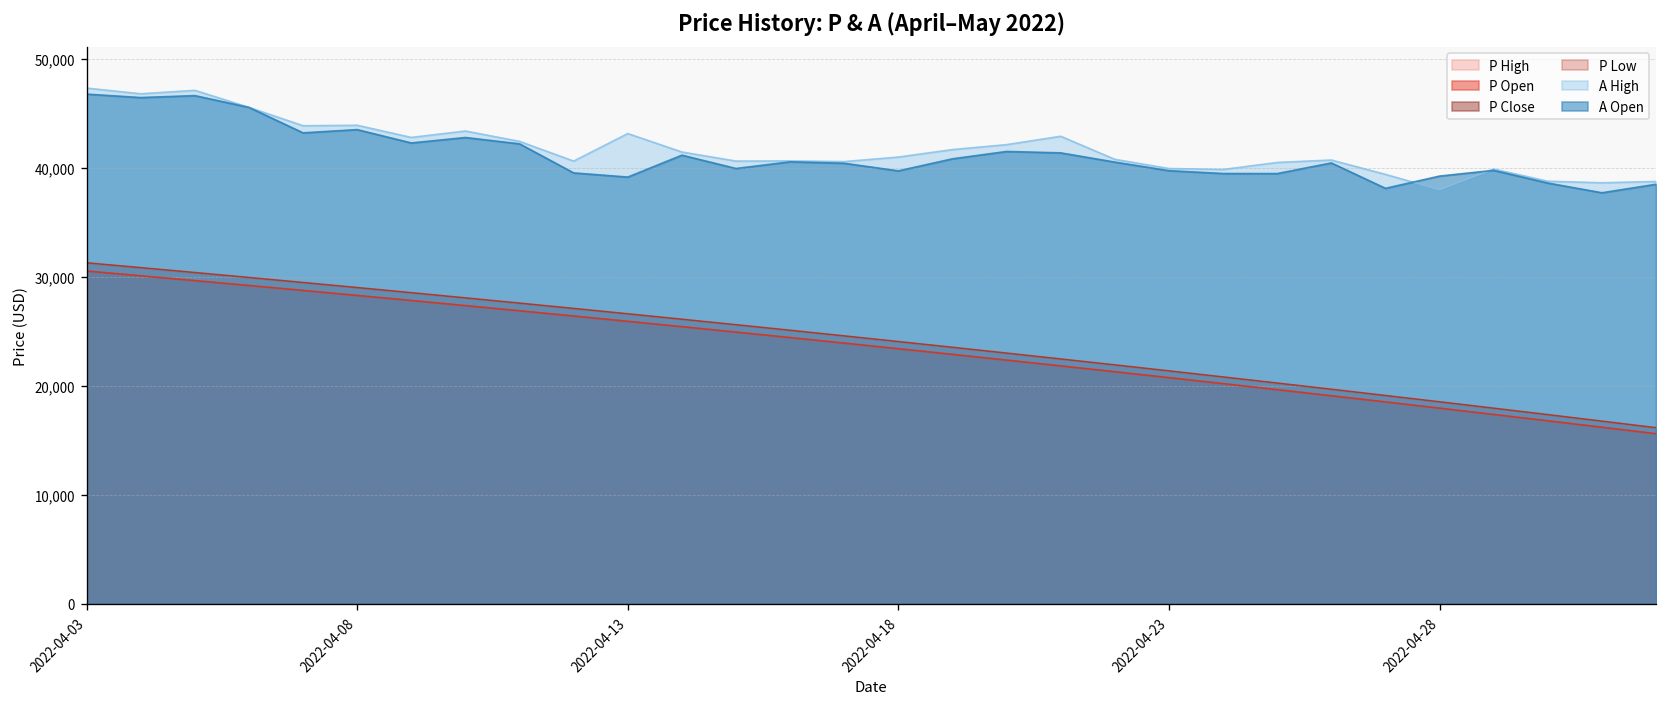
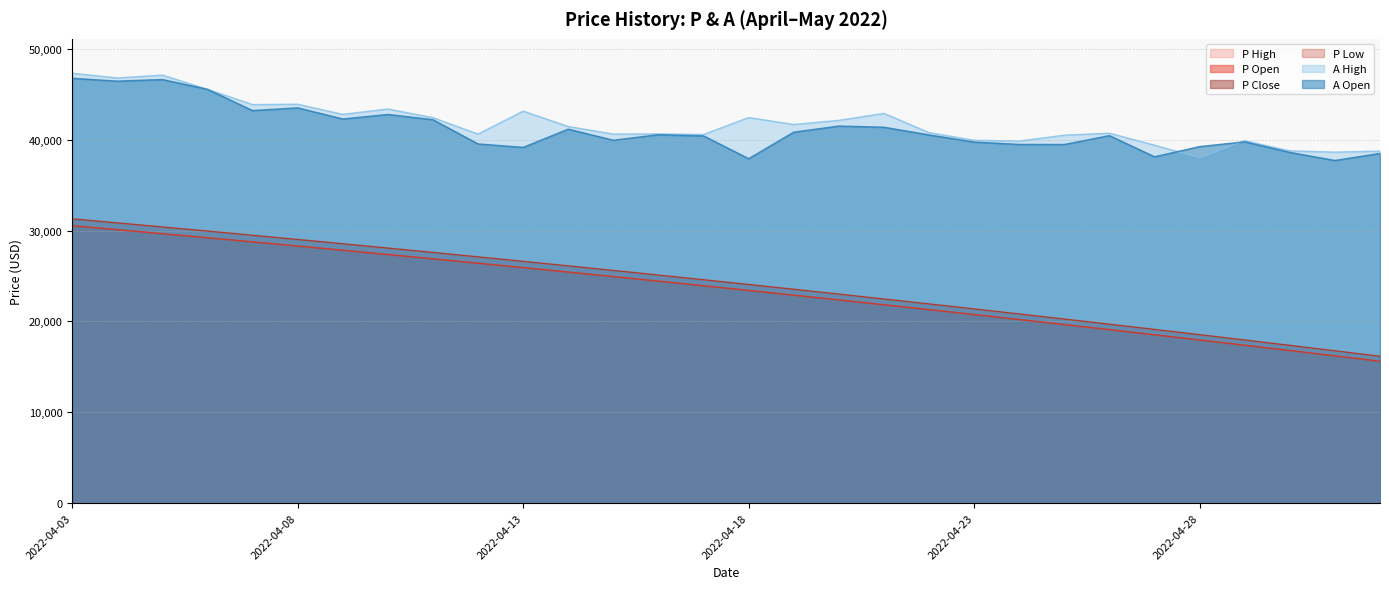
  {
    "A High": {
      "2022-04-03": "47,000",
      "2022-04-08": "44,000",
      "2022-04-13": "43,000",
-     "2022-04-18": "41,000",
+     "2022-04-18": "42,000",
      "2022-04-28": "38,000"
    },
    "A Open": {
      "2022-04-03": "47,000",
      "2022-04-08": "44,000",
      "2022-04-13": "39,000",
-     "2022-04-18": "40,000",
+     "2022-04-18": "38,000",
      "2022-04-28": "39,000"
    }
  }
